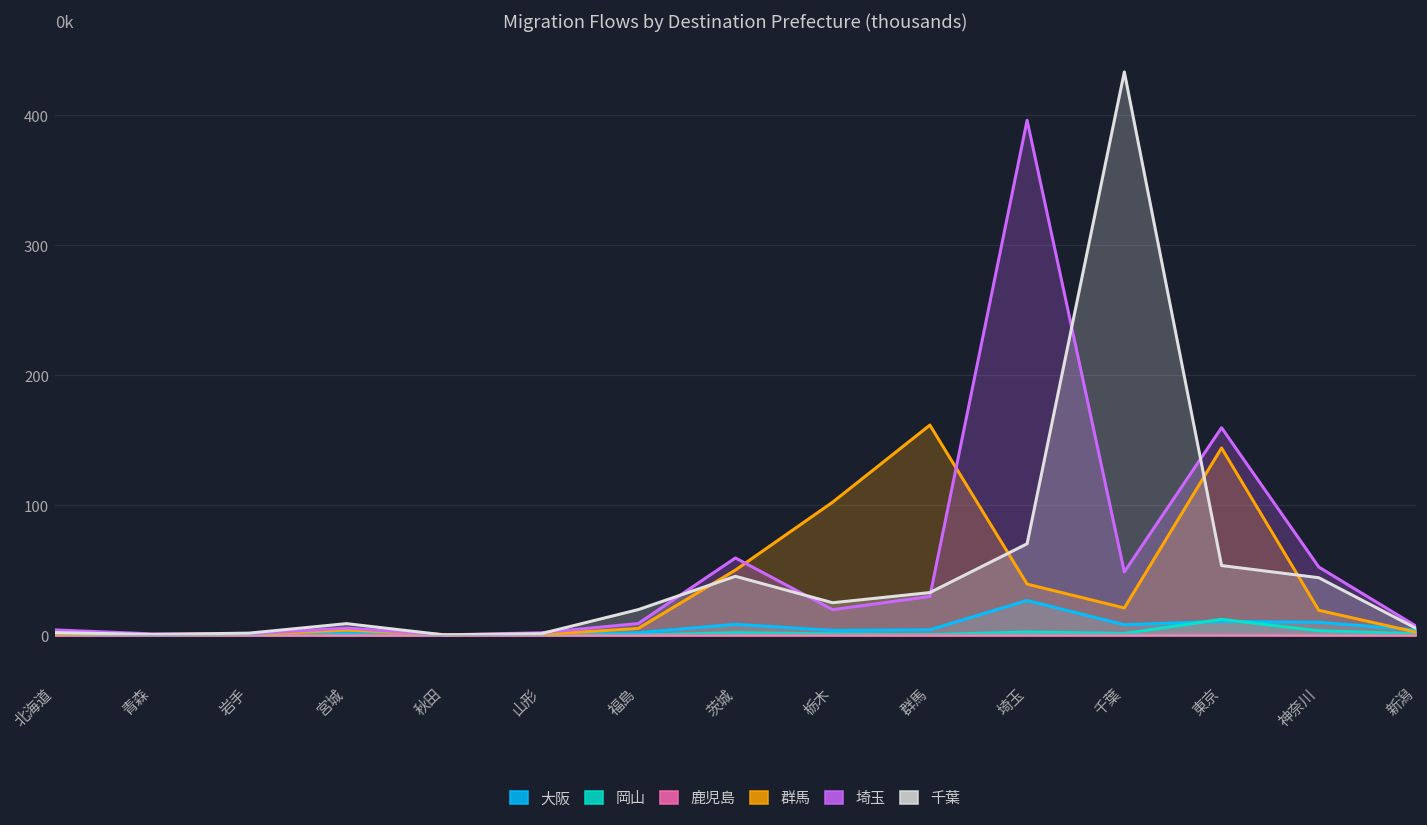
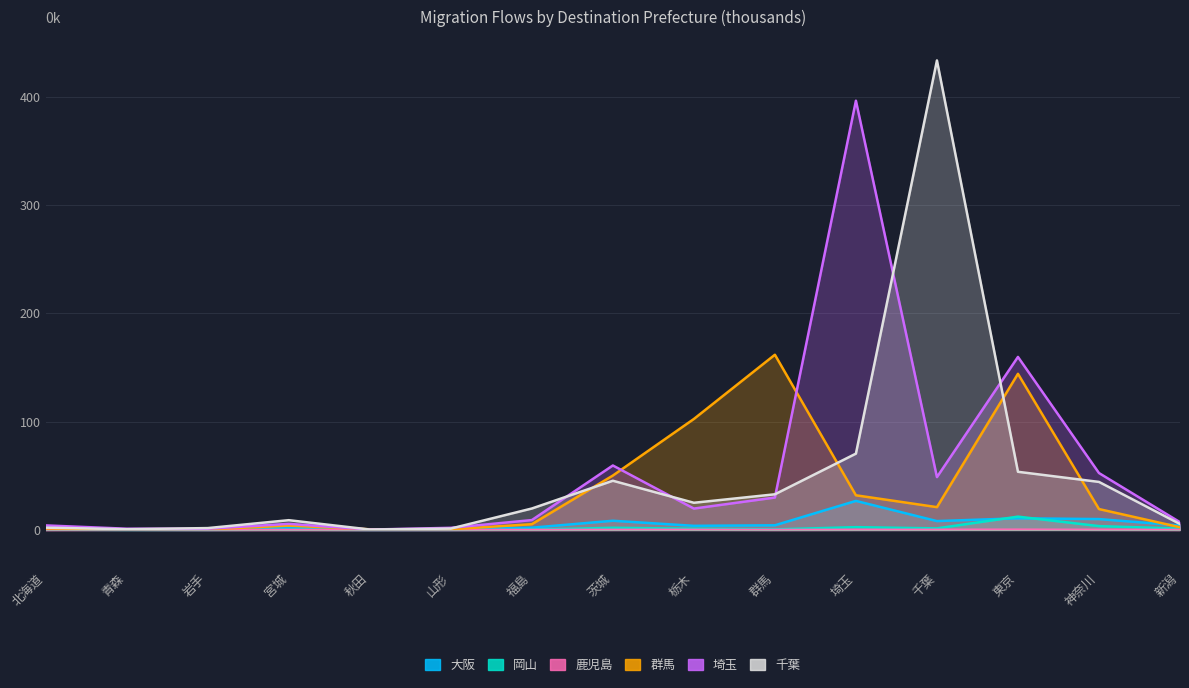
  {
    "群馬": {
      "福島": 5,
      "茨城": 50,
      "栃木": 102,
      "群馬": 162,
-     "埼玉": 39,
+     "埼玉": 32,
      "千葉": 21,
      "東京": 144,
      "神奈川": 19
    }
  }
